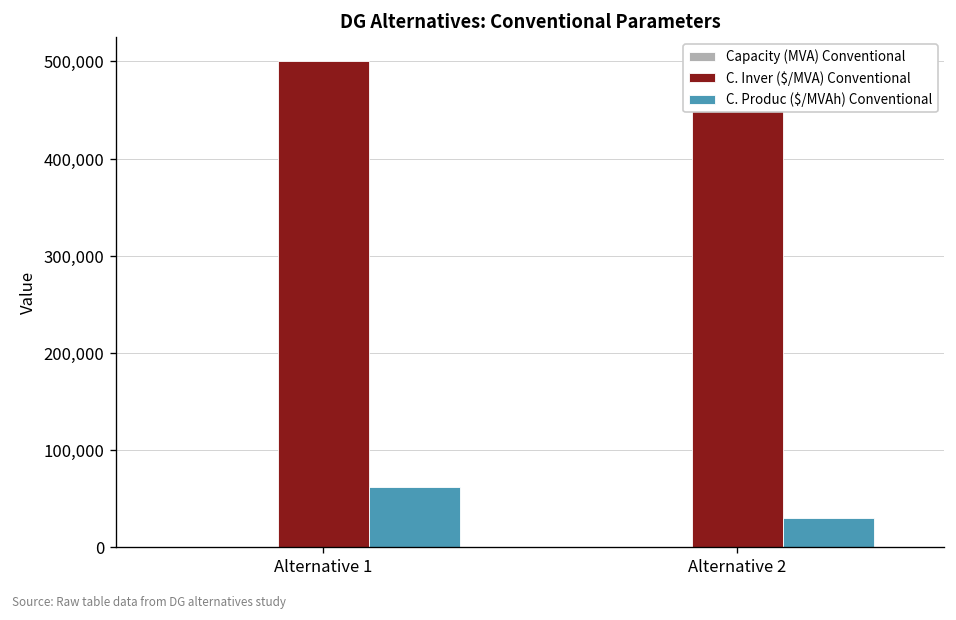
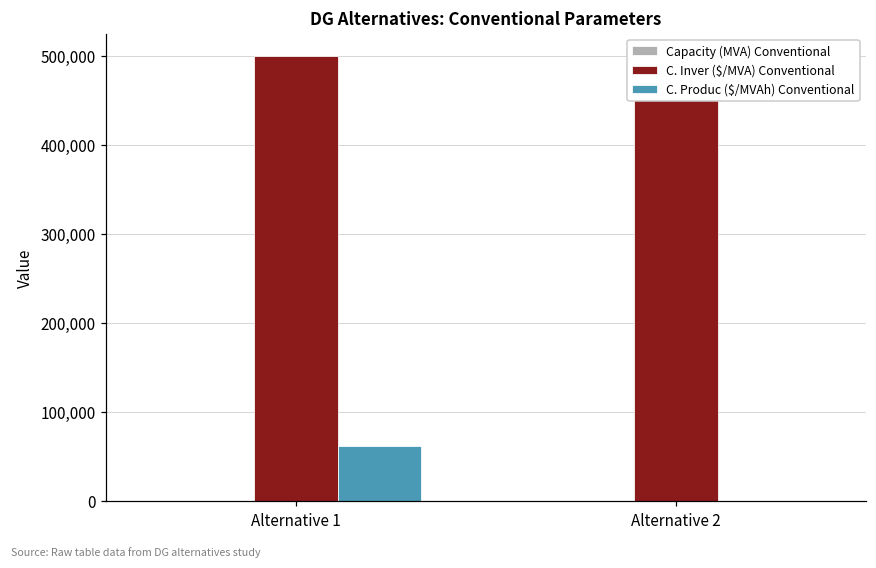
  {
    "C. Inver ($/MVA) Conventional": {
      "Alternative 1": "500,000"
    },
    "C. Produc ($/MVAh) Conventional": {
      "Alternative 1": "60,000",
-     "Alternative 2": "30,000"
+     "Alternative 2": "0"
    }
  }
